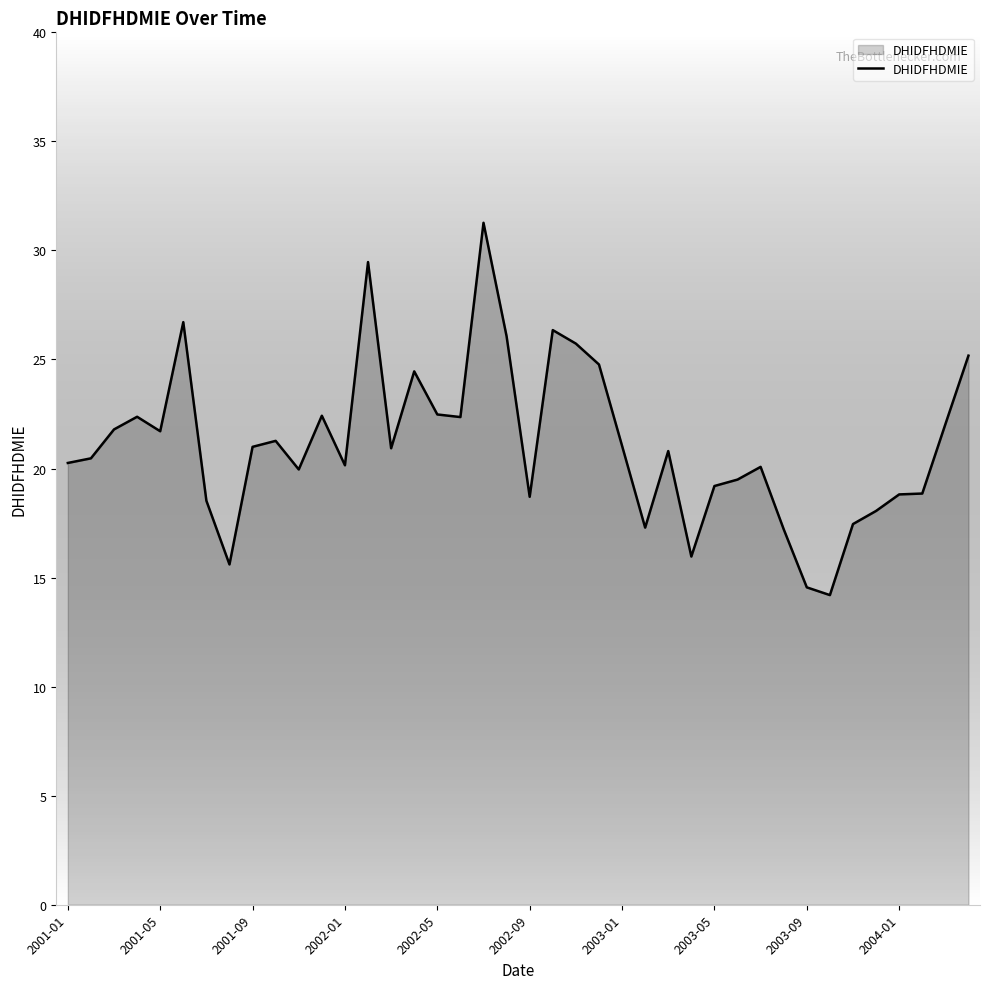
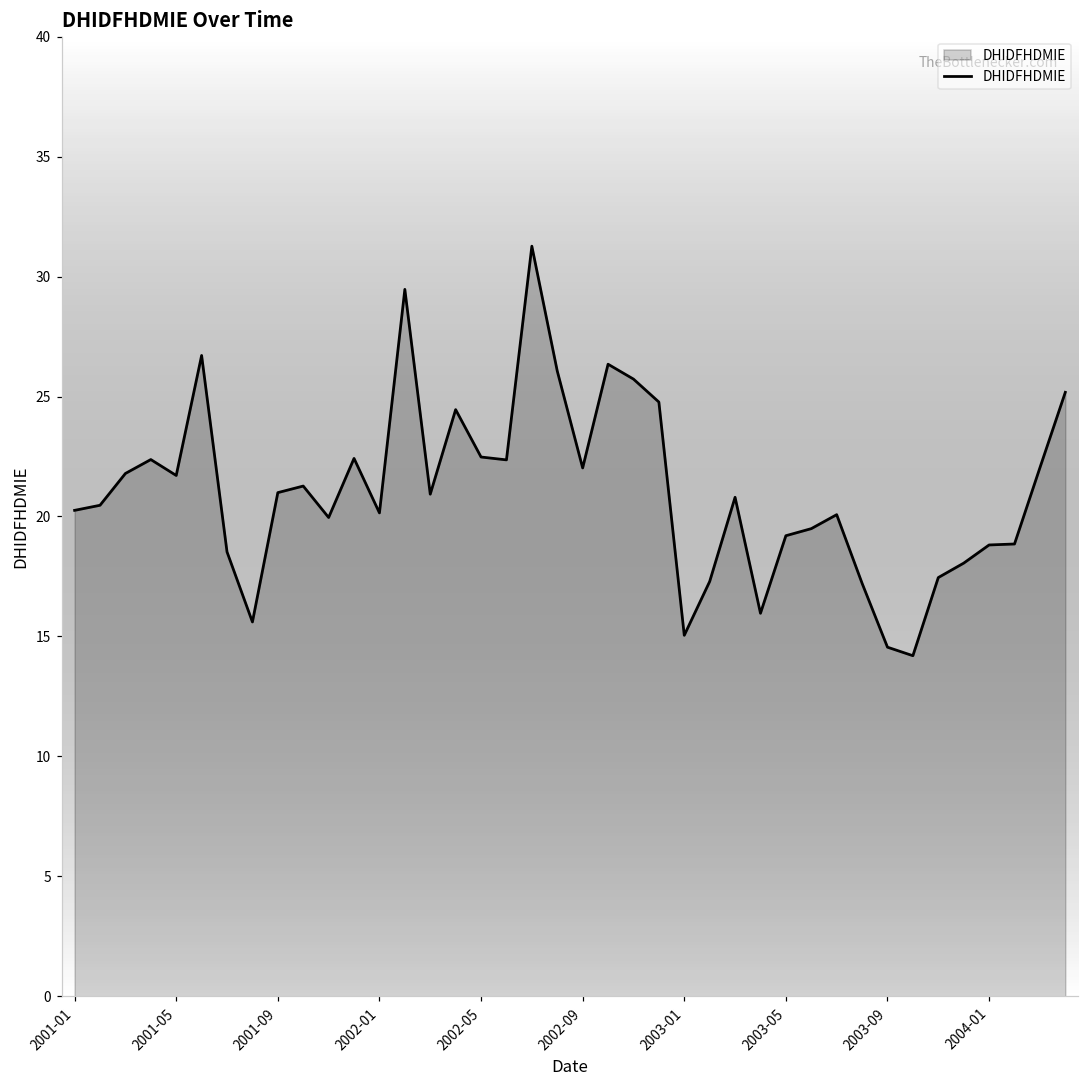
  {
    "2001-01": 20.3,
    "2001-05": 21.7,
    "2001-09": 21.0,
    "2002-01": 20.1,
    "2002-05": 22.5,
-   "2002-09": 18.7,
-   "2003-01": 21.0,
+   "2002-09": 22.0,
+   "2003-01": 15.0,
    "2003-05": 19.2,
    "2003-09": 14.6,
    "2004-01": 18.8
  }
